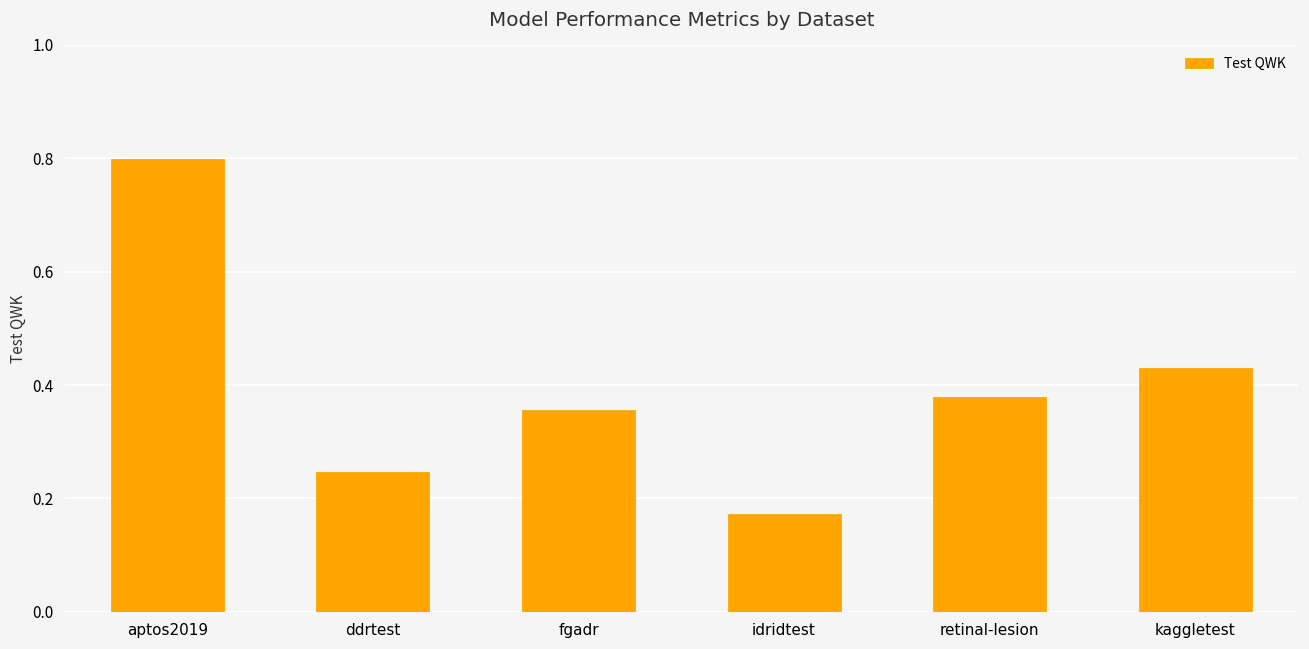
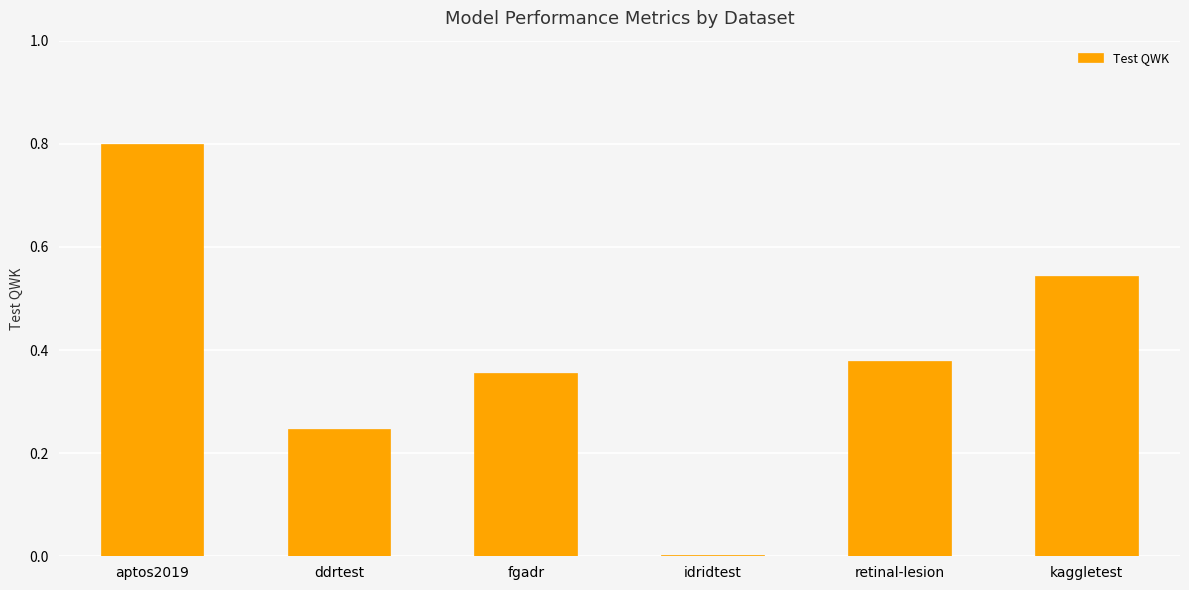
  {
    "aptos2019": 0.80,
    "ddrtest": 0.25,
    "fgadr": 0.36,
-   "idridtest": 0.17,
+   "idridtest": 0.00,
    "retinal-lesion": 0.38,
-   "kaggletest": 0.43
+   "kaggletest": 0.54
  }
